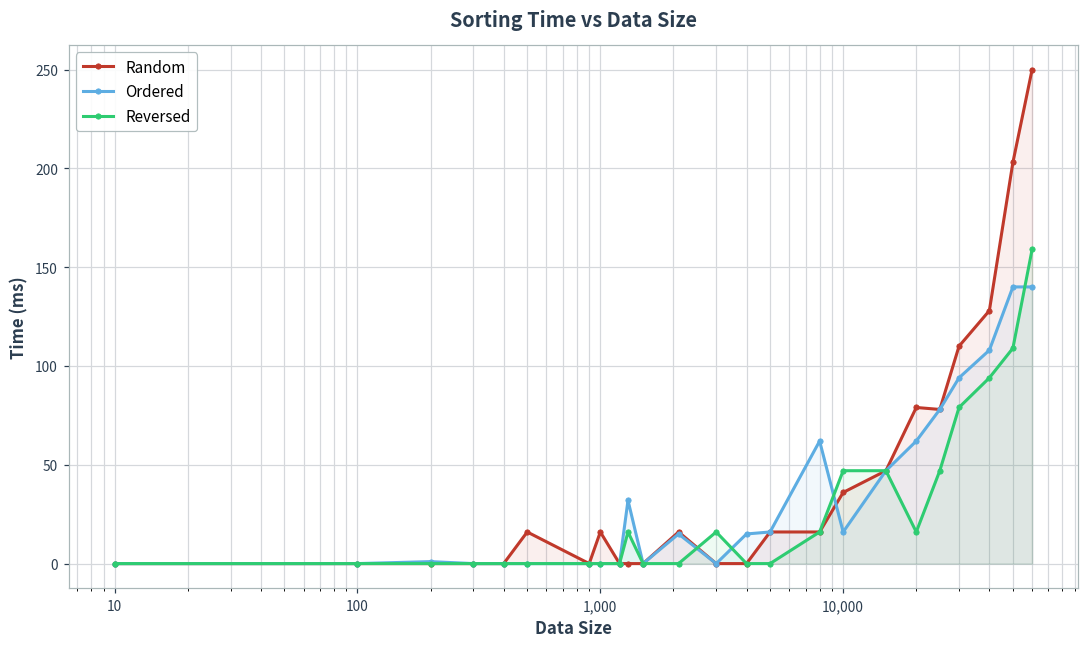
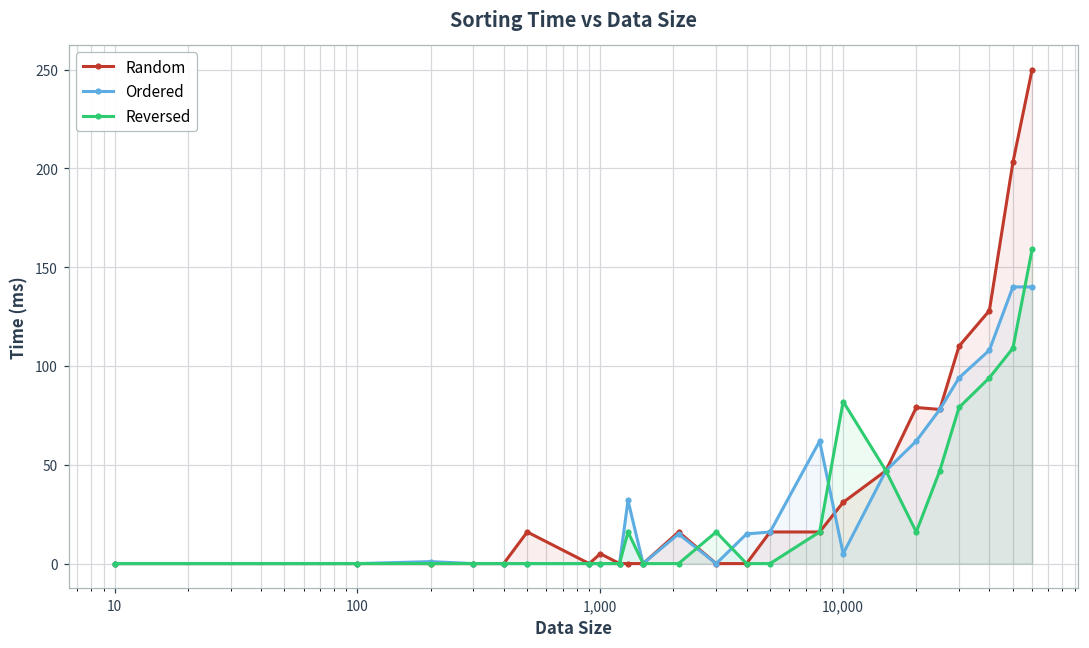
  {
    "Random": {
-     "1,000": 16,
-     "10,000": 36
+     "1,000": 5,
+     "10,000": 31
    },
    "Ordered": {
-     "10,000": 16
+     "10,000": 5
    },
    "Reversed": {
-     "10,000": 47
+     "10,000": 82
    }
  }
